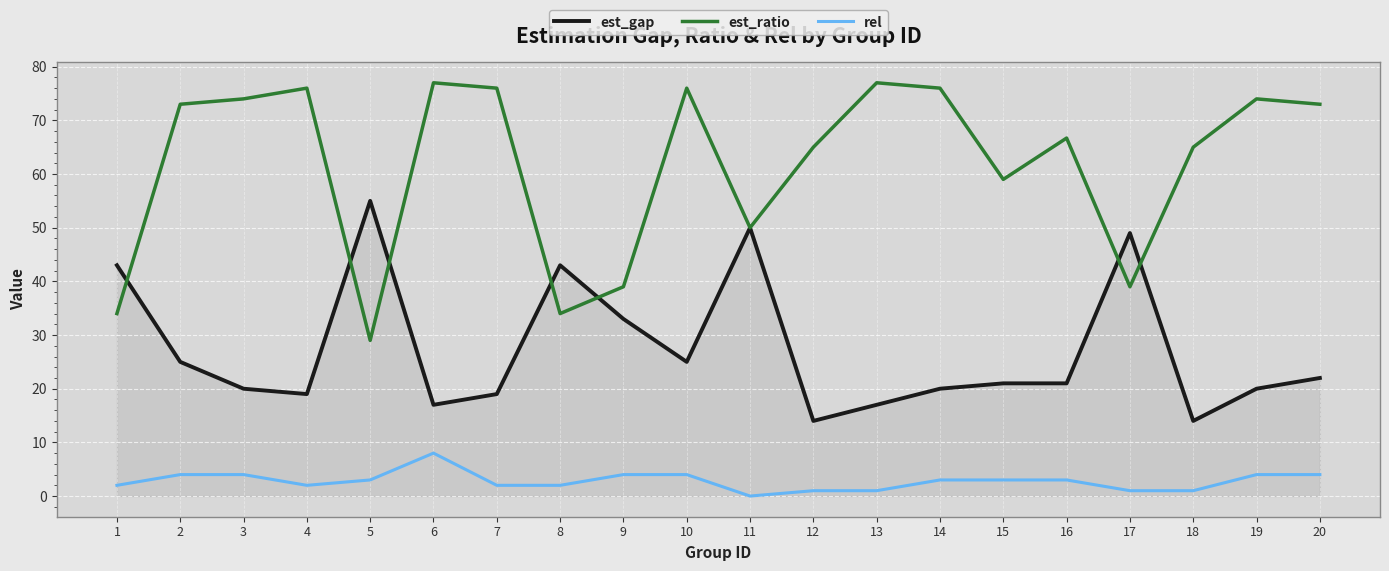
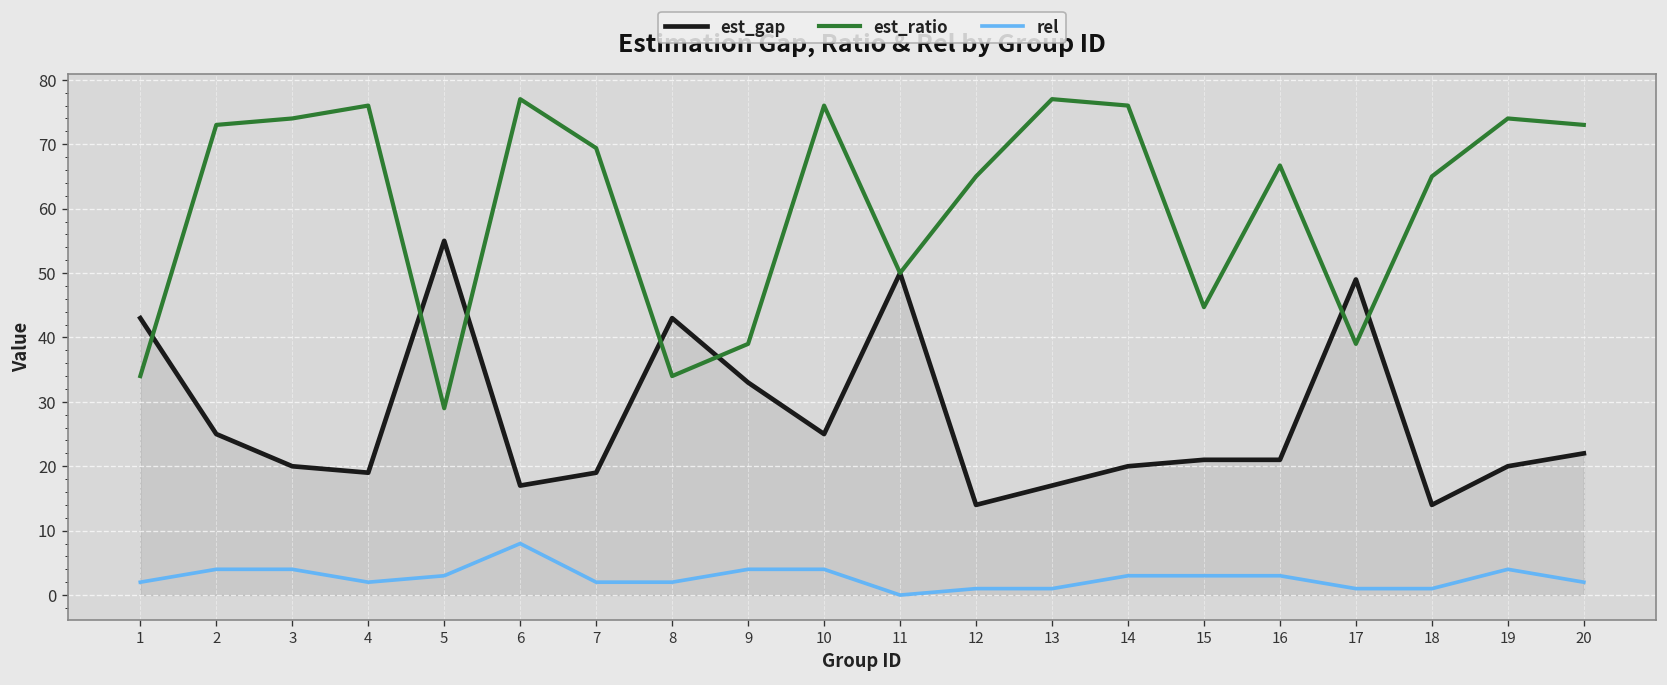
  {
    "est_gap": {
      "1": 43,
      "2": 25,
      "3": 20,
      "4": 19,
      "5": 55,
      "6": 17,
      "7": 19,
      "8": 43,
      "9": 33,
      "10": 25,
      "12": 14,
      "13": 17,
      "14": 20,
      "15": 21,
      "16": 21,
      "17": 49,
      "18": 14,
      "19": 20,
      "20": 22
    },
    "est_ratio": {
      "1": 34,
      "2": 73,
      "3": 74,
      "4": 76,
      "5": 29,
      "6": 77,
-     "7": 76,
+     "7": 69,
      "8": 34,
      "9": 39,
      "10": 76,
      "12": 65,
      "13": 77,
      "14": 76,
-     "15": 59,
+     "15": 45,
      "16": 67,
      "17": 39,
      "18": 65,
      "19": 74,
      "20": 73
    },
    "rel": {
      "1": 2,
      "2": 4,
      "3": 4,
      "4": 2,
      "5": 3,
      "6": 8,
      "7": 2,
      "8": 2,
      "9": 4,
      "10": 4,
      "11": 0,
      "12": 1,
      "13": 1,
      "14": 3,
      "15": 3,
      "16": 3,
      "17": 1,
      "18": 1,
      "19": 4,
-     "20": 4
+     "20": 2
    }
  }
